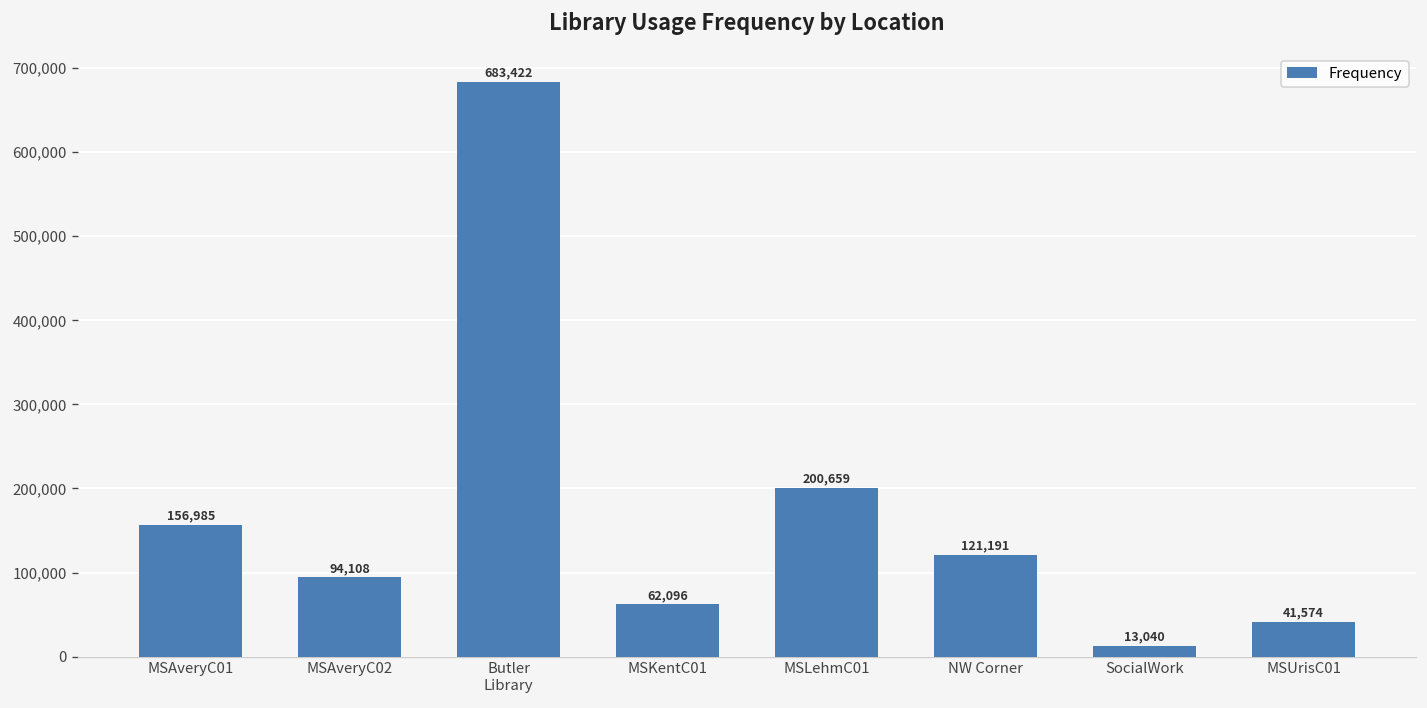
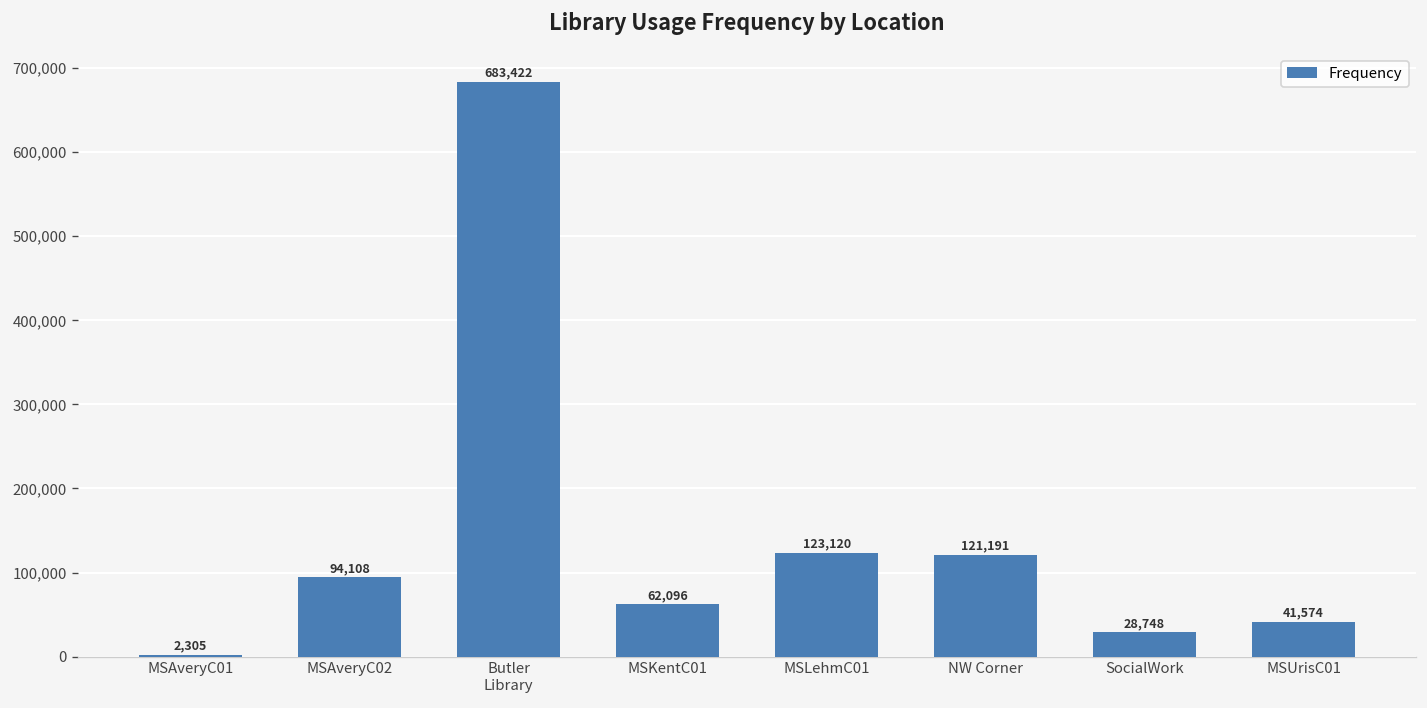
  {
-   "MSAveryC01": "156,985",
+   "MSAveryC01": "2,305",
    "MSAveryC02": "94,108",
    "Butler Library": "683,422",
    "MSKentC01": "62,096",
-   "MSLehmC01": "200,659",
+   "MSLehmC01": "123,120",
    "NW Corner": "121,191",
-   "SocialWork": "13,040",
+   "SocialWork": "28,748",
    "MSUrisC01": "41,574"
  }
